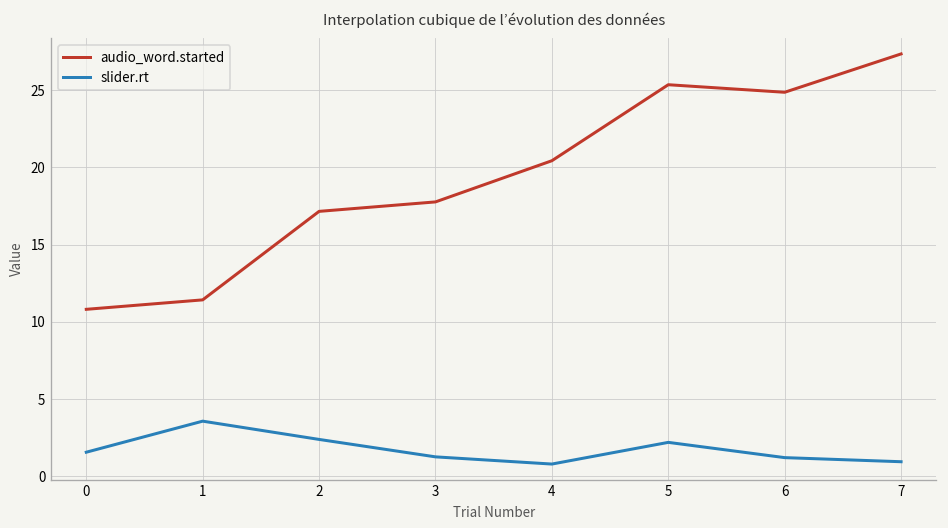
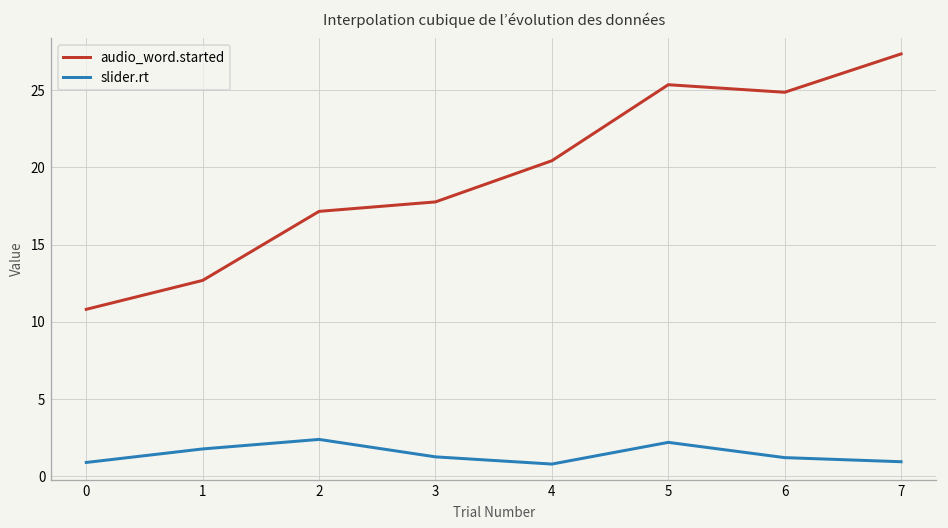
  {
    "audio_word.started": {
      "0": 10.8,
-     "1": 11.4,
+     "1": 12.7,
      "2": 17.2,
      "3": 17.8,
      "4": 20.4,
      "5": 25.4,
      "6": 24.9,
      "7": 27.4
    },
    "slider.rt": {
-     "0": 1.6,
-     "1": 3.6,
+     "0": 0.9,
+     "1": 1.8,
      "2": 2.4,
      "3": 1.3,
      "4": 0.8,
      "5": 2.2,
      "6": 1.2,
      "7": 0.9
    }
  }
